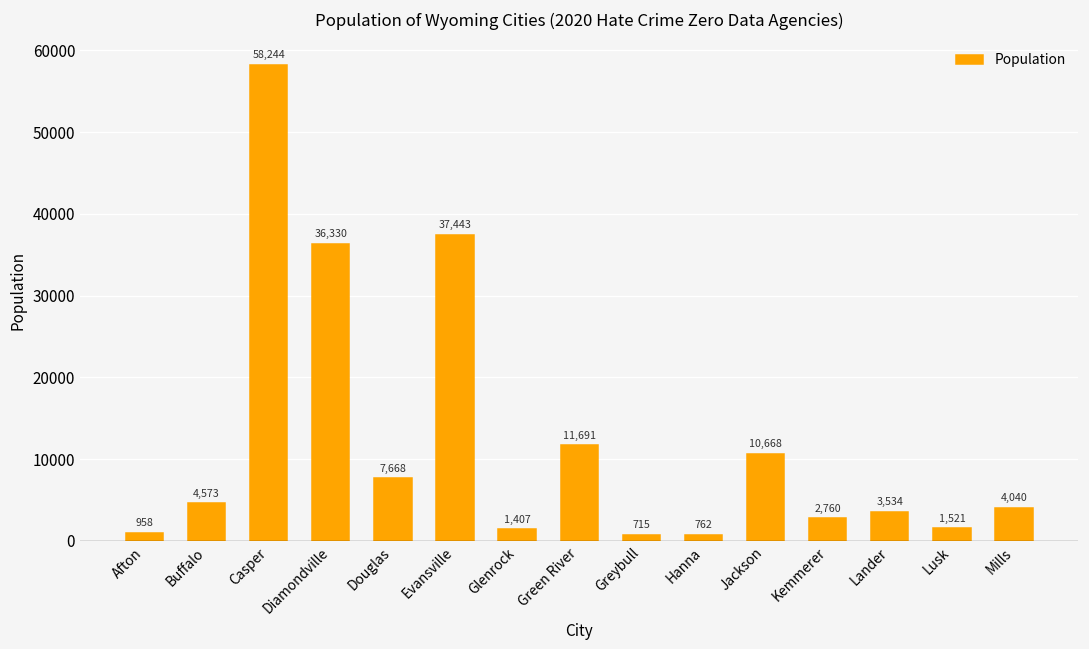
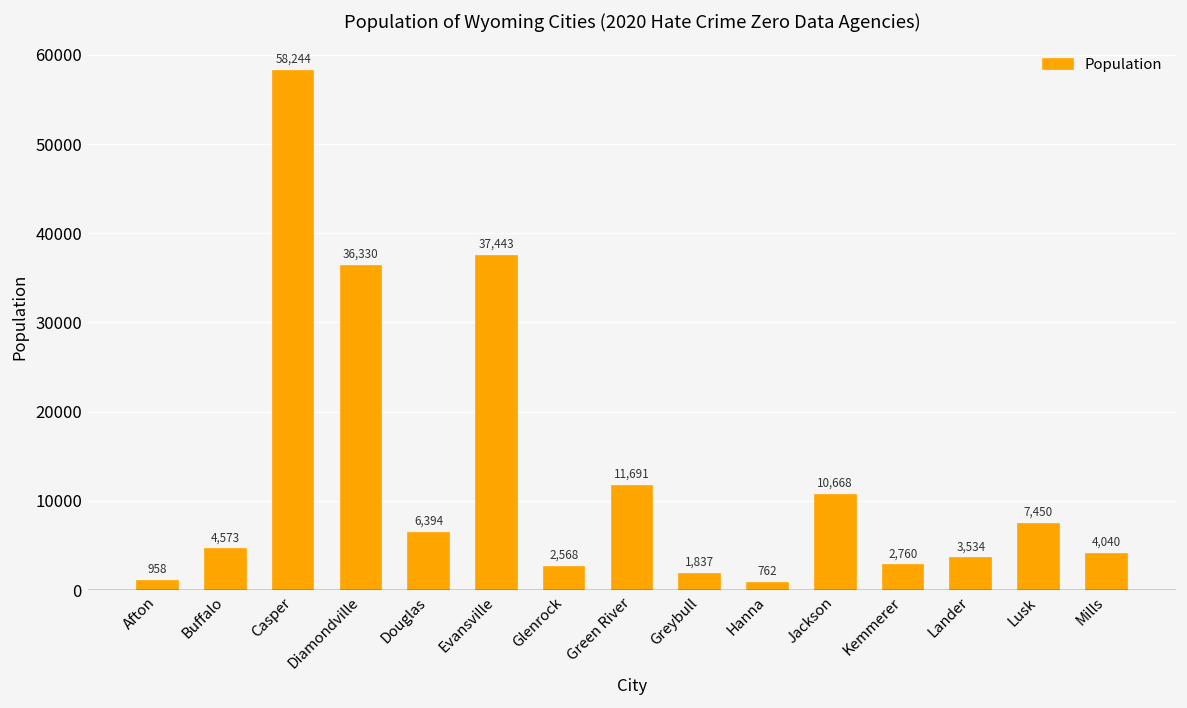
  {
    "Afton": "958",
    "Buffalo": "4,573",
    "Casper": "58,244",
    "Diamondville": "36,330",
-   "Douglas": "7,668",
+   "Douglas": "6,394",
    "Evansville": "37,443",
-   "Glenrock": "1,407",
+   "Glenrock": "2,568",
    "Green River": "11,691",
-   "Greybull": "715",
+   "Greybull": "1,837",
    "Hanna": "762",
    "Jackson": "10,668",
    "Kemmerer": "2,760",
    "Lander": "3,534",
-   "Lusk": "1,521",
+   "Lusk": "7,450",
    "Mills": "4,040"
  }
